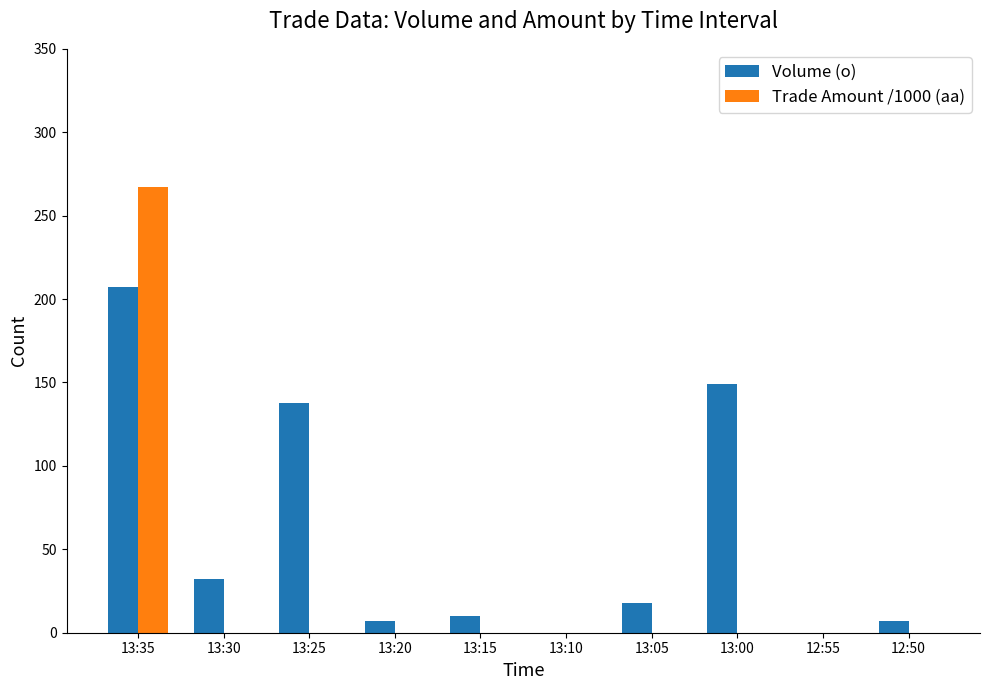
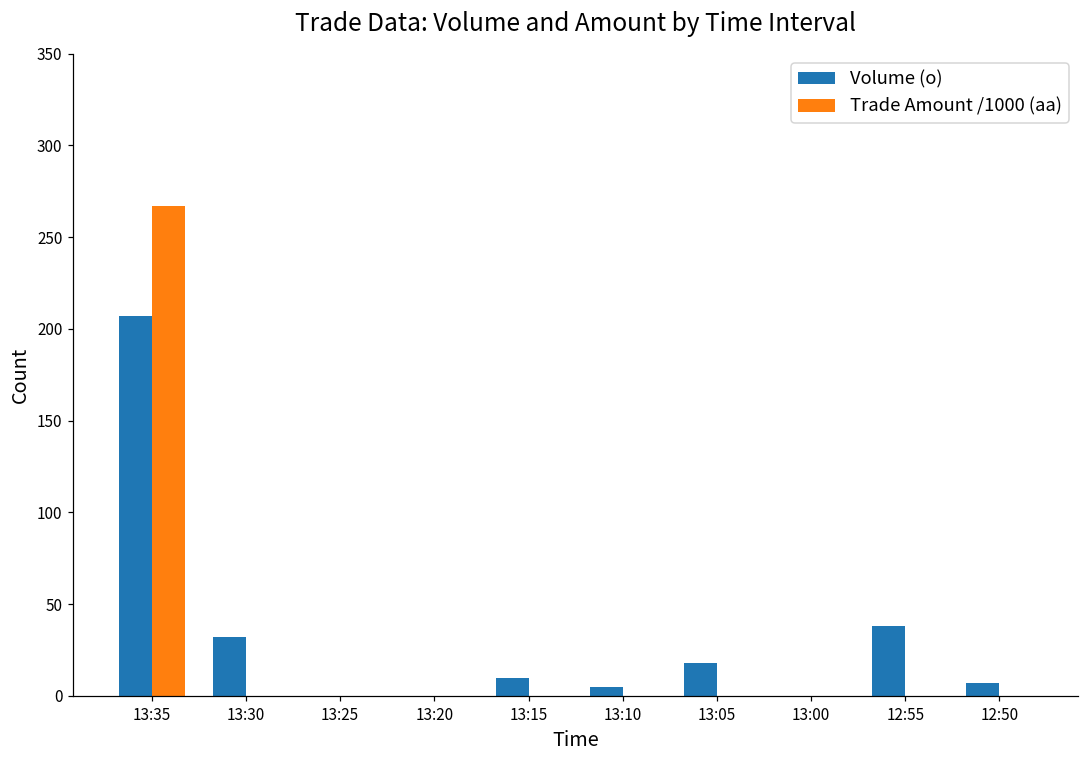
  {
    "Volume (o)": {
      "13:35": 207,
      "13:30": 32,
-     "13:25": 138,
-     "13:20": 7,
+     "13:25": 0,
+     "13:20": 0,
      "13:15": 10,
-     "13:10": 0,
+     "13:10": 5,
      "13:05": 18,
-     "13:00": 149,
-     "12:55": 0,
+     "13:00": 0,
+     "12:55": 38,
      "12:50": 7
    },
    "Trade Amount /1000 (aa)": {
      "13:35": 267,
      "13:30": 0,
      "13:25": 0,
      "13:20": 0,
      "13:15": 0,
      "13:10": 0,
      "13:05": 0,
      "13:00": 0,
      "12:55": 0,
      "12:50": 0
    }
  }
